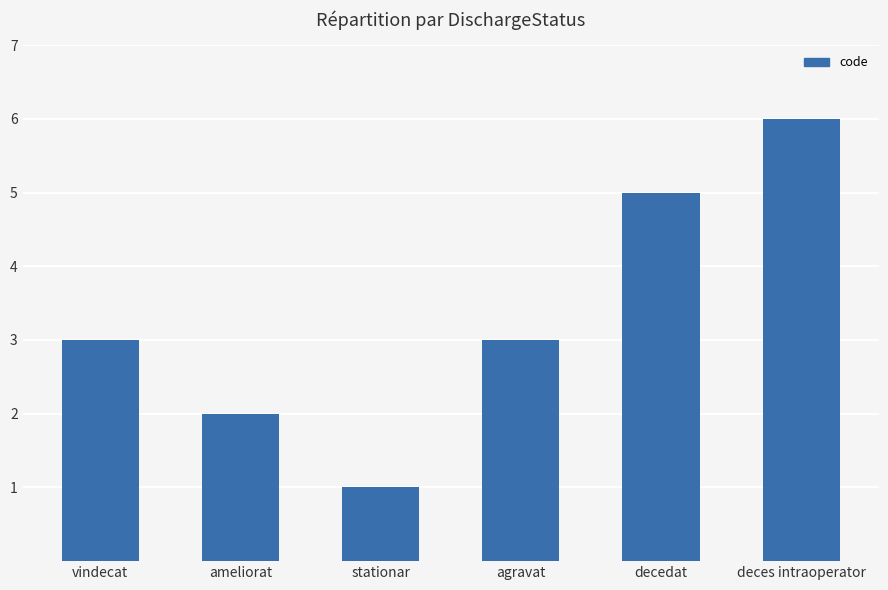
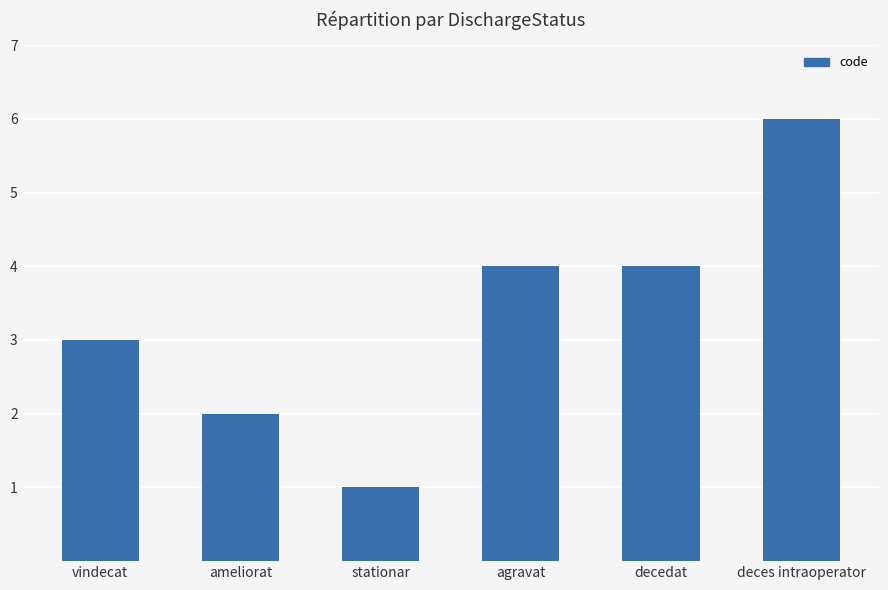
  {
    "vindecat": 3,
    "ameliorat": 2,
    "stationar": 1,
-   "agravat": 3,
-   "decedat": 5,
+   "agravat": 4,
+   "decedat": 4,
    "deces intraoperator": 6
  }
